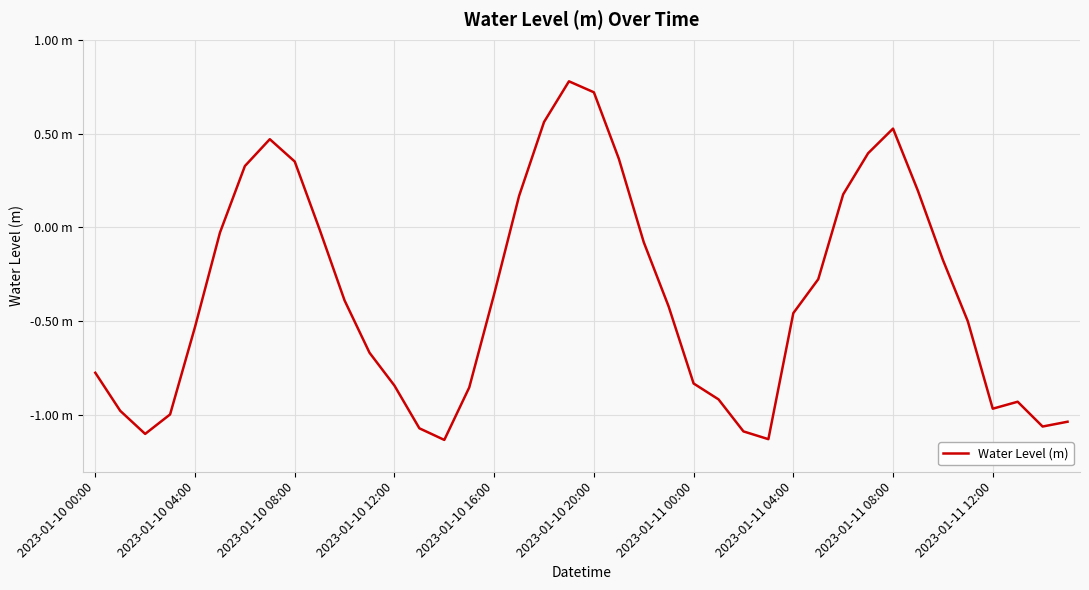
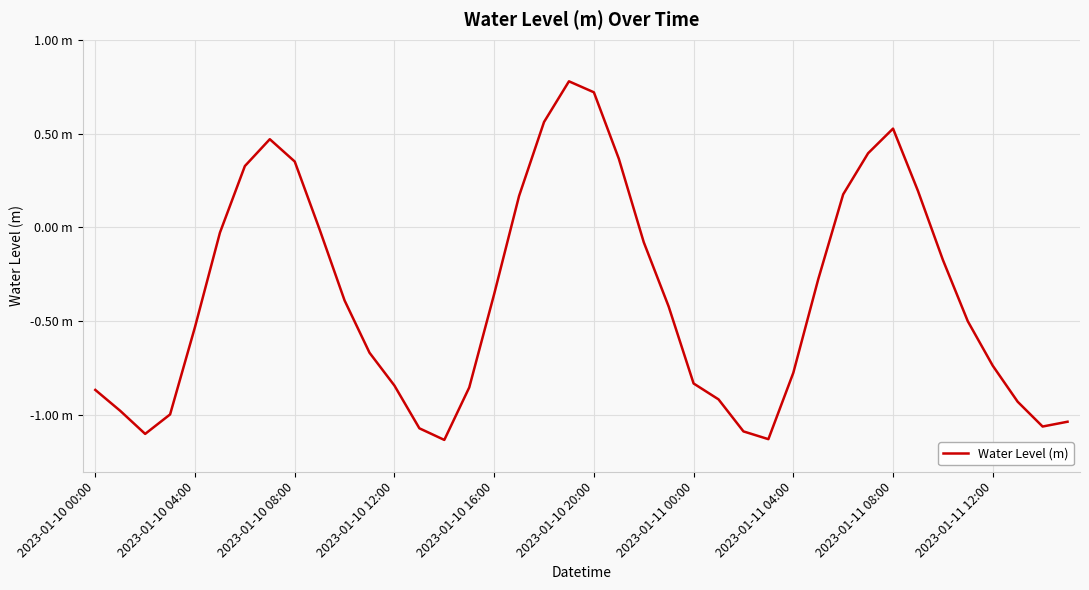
  {
-   "2023-01-10 00:00": "-0.77 m",
+   "2023-01-10 00:00": "-0.86 m",
    "2023-01-10 04:00": "-0.53 m",
    "2023-01-10 08:00": "0.35 m",
    "2023-01-10 12:00": "-0.84 m",
    "2023-01-10 16:00": "-0.35 m",
    "2023-01-10 20:00": "0.72 m",
    "2023-01-11 00:00": "-0.83 m",
-   "2023-01-11 04:00": "-0.46 m",
+   "2023-01-11 04:00": "-0.77 m",
    "2023-01-11 08:00": "0.53 m",
-   "2023-01-11 12:00": "-0.96 m"
+   "2023-01-11 12:00": "-0.74 m"
  }
